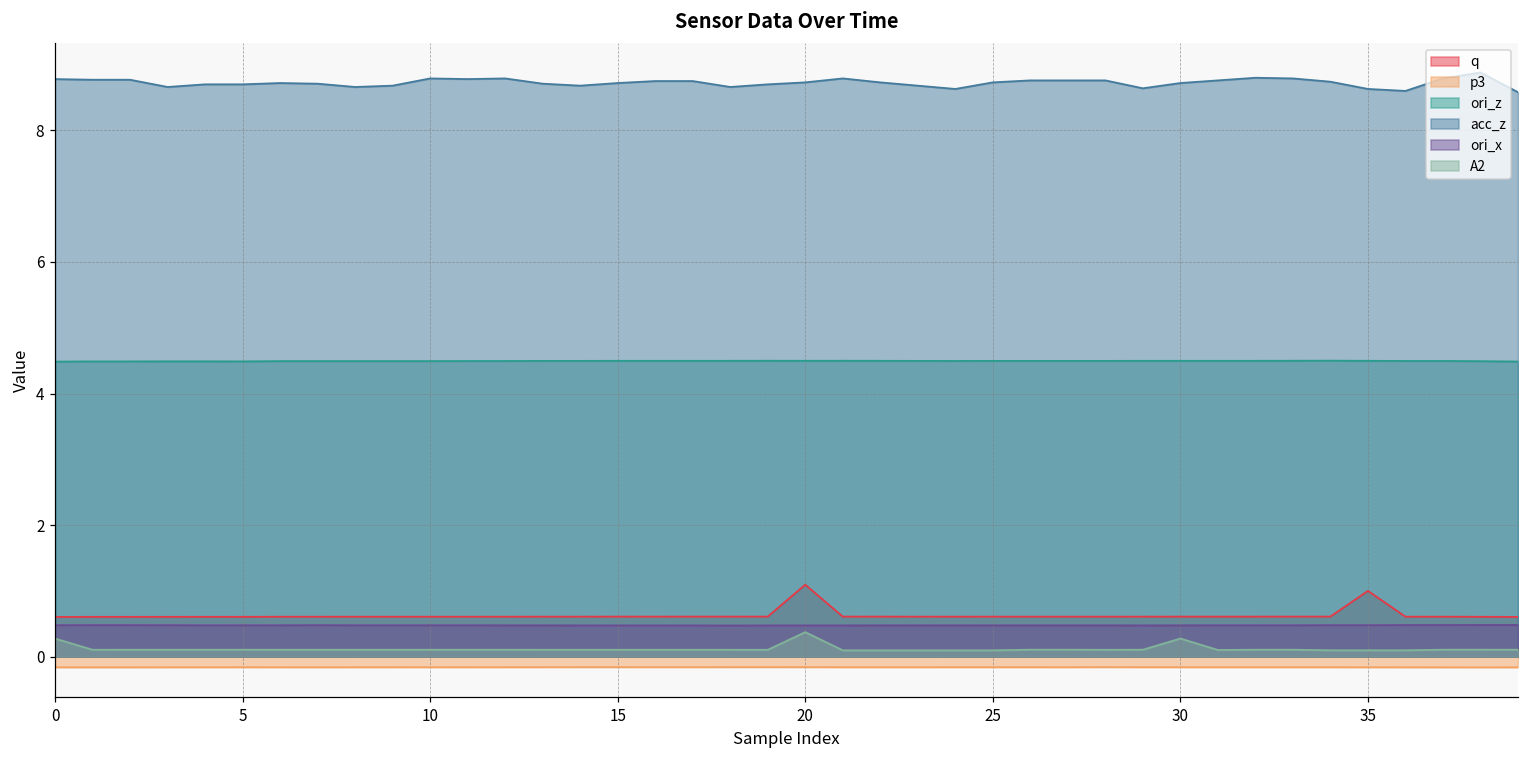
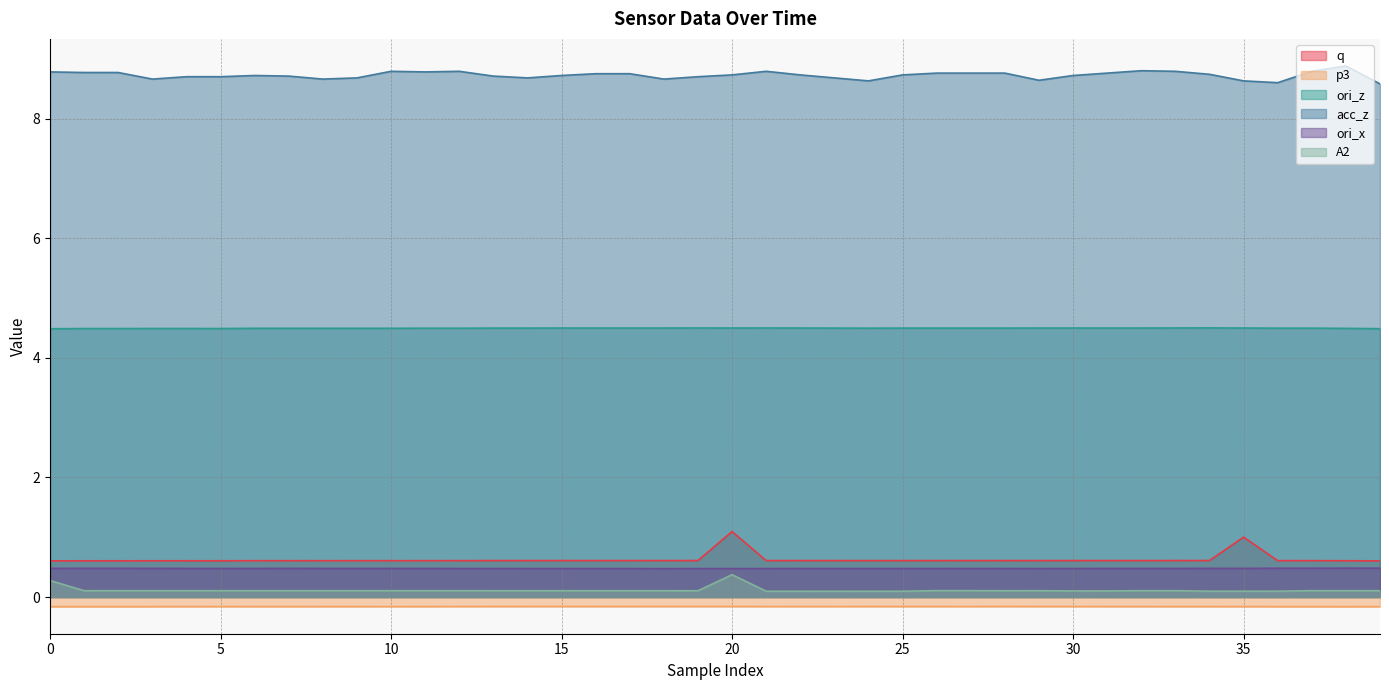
  {
    "q": {
      "0": 0.6,
      "5": 0.6,
      "10": 0.6,
      "15": 0.6,
      "20": 1.1,
      "25": 0.6,
      "30": 0.6,
      "35": 1.0
    },
    "A2": {
      "0": 0.3,
      "5": 0.1,
      "10": 0.1,
      "15": 0.1,
      "20": 0.4,
      "25": 0.1,
-     "30": 0.3,
+     "30": 0.1,
      "35": 0.1
    }
  }
